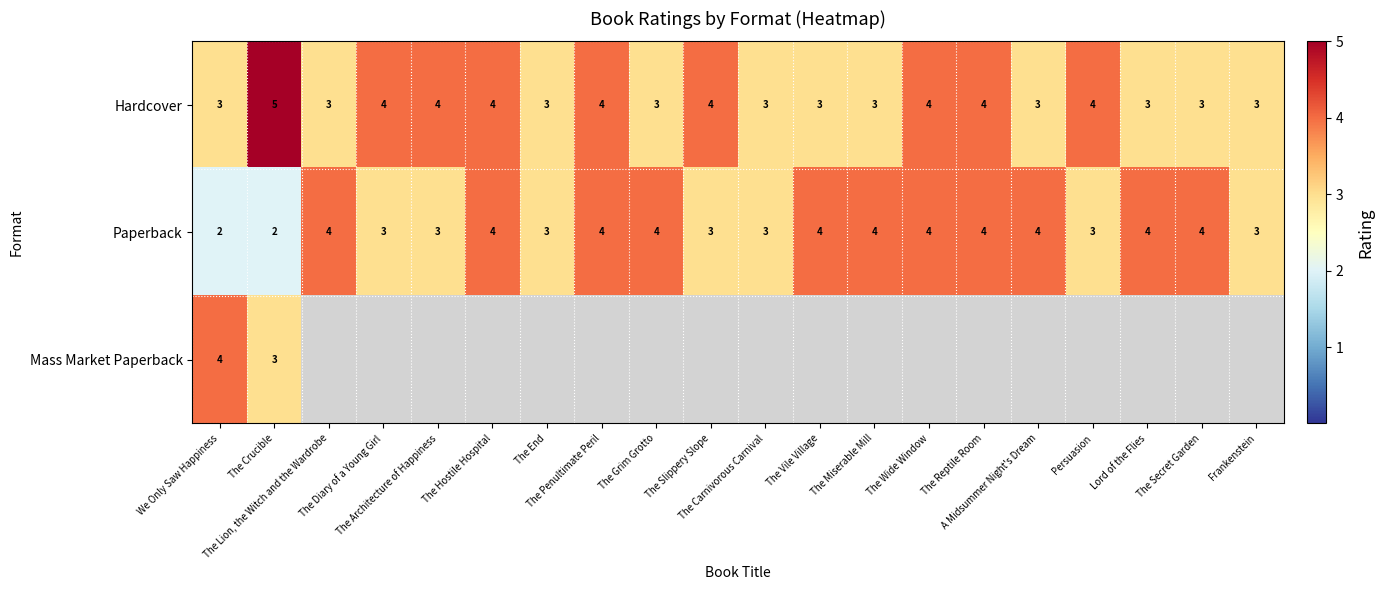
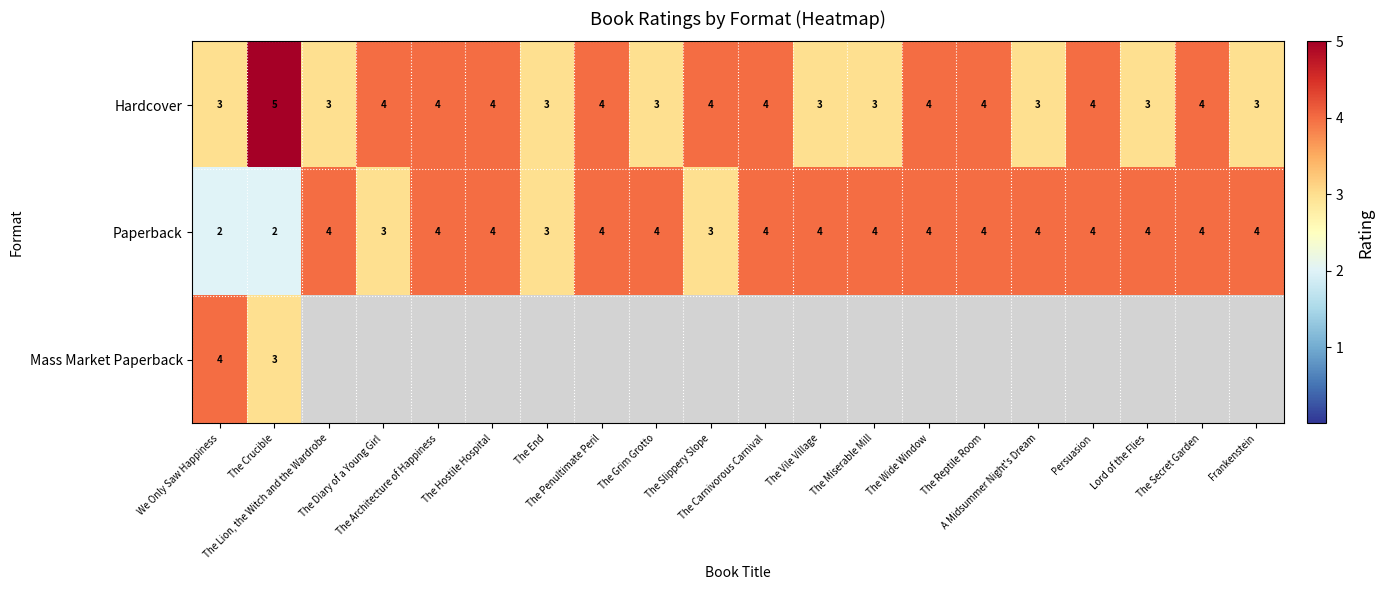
  {
    "Hardcover": {
      "We Only Saw Happiness": 3,
      "The Crucible": 5,
      "The Lion, the Witch and the Wardrobe": 3,
      "The Diary of a Young Girl": 4,
      "The Architecture of Happiness": 4,
      "The Hostile Hospital": 4,
      "The End": 3,
      "The Penultimate Peril": 4,
      "The Grim Grotto": 3,
      "The Slippery Slope": 4,
-     "The Carnivorous Carnival": 3,
+     "The Carnivorous Carnival": 4,
      "The Vile Village": 3,
      "The Miserable Mill": 3,
      "The Wide Window": 4,
      "The Reptile Room": 4,
      "A Midsummer Night's Dream": 3,
      "Persuasion": 4,
      "Lord of the Flies": 3,
-     "The Secret Garden": 3,
+     "The Secret Garden": 4,
      "Frankenstein": 3
    },
    "Paperback": {
      "We Only Saw Happiness": 2,
      "The Crucible": 2,
      "The Lion, the Witch and the Wardrobe": 4,
      "The Diary of a Young Girl": 3,
-     "The Architecture of Happiness": 3,
+     "The Architecture of Happiness": 4,
      "The Hostile Hospital": 4,
      "The End": 3,
      "The Penultimate Peril": 4,
      "The Grim Grotto": 4,
      "The Slippery Slope": 3,
-     "The Carnivorous Carnival": 3,
+     "The Carnivorous Carnival": 4,
      "The Vile Village": 4,
      "The Miserable Mill": 4,
      "The Wide Window": 4,
      "The Reptile Room": 4,
      "A Midsummer Night's Dream": 4,
-     "Persuasion": 3,
+     "Persuasion": 4,
      "Lord of the Flies": 4,
      "The Secret Garden": 4,
-     "Frankenstein": 3
+     "Frankenstein": 4
    },
    "Mass Market Paperback": {
      "We Only Saw Happiness": 4,
      "The Crucible": 3
    }
  }
